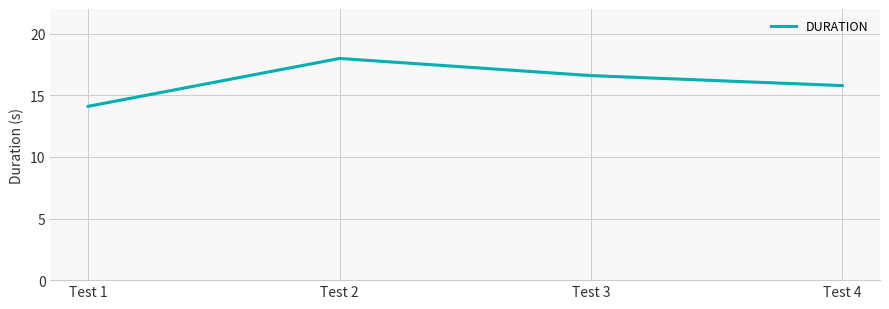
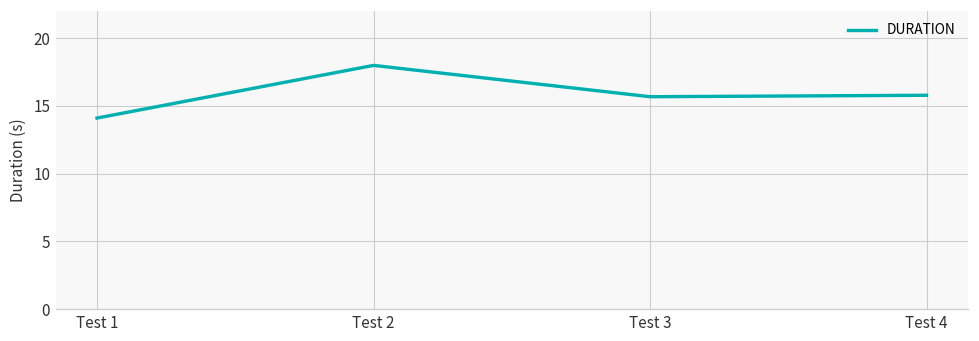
  {
    "Test 1": 14.1,
    "Test 2": 18.0,
-   "Test 3": 16.6,
+   "Test 3": 15.7,
    "Test 4": 15.8
  }
